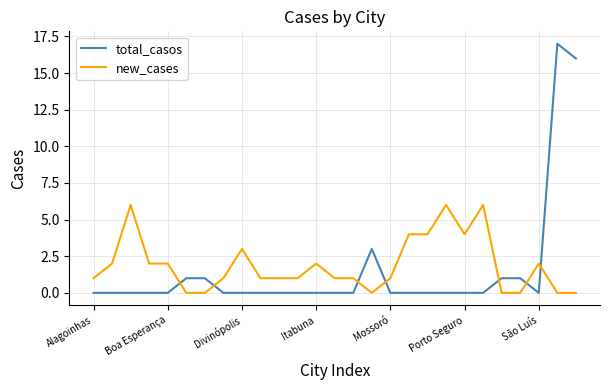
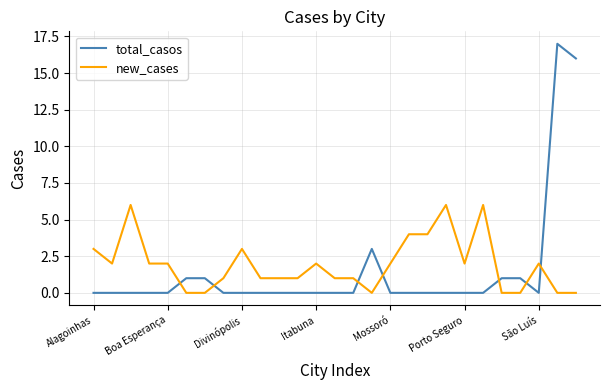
  {
    "total_casos": {
      "Alagoinhas": 0,
      "Boa Esperança": 0,
      "Divinópolis": 0,
      "Itabuna": 0,
      "Mossoró": 0,
      "Porto Seguro": 0,
      "São Luís": 0
    },
    "new_cases": {
-     "Alagoinhas": 1,
+     "Alagoinhas": 3,
      "Boa Esperança": 2,
      "Divinópolis": 3,
      "Itabuna": 2,
-     "Mossoró": 1,
-     "Porto Seguro": 4,
+     "Mossoró": 2,
+     "Porto Seguro": 2,
      "São Luís": 2
    }
  }
